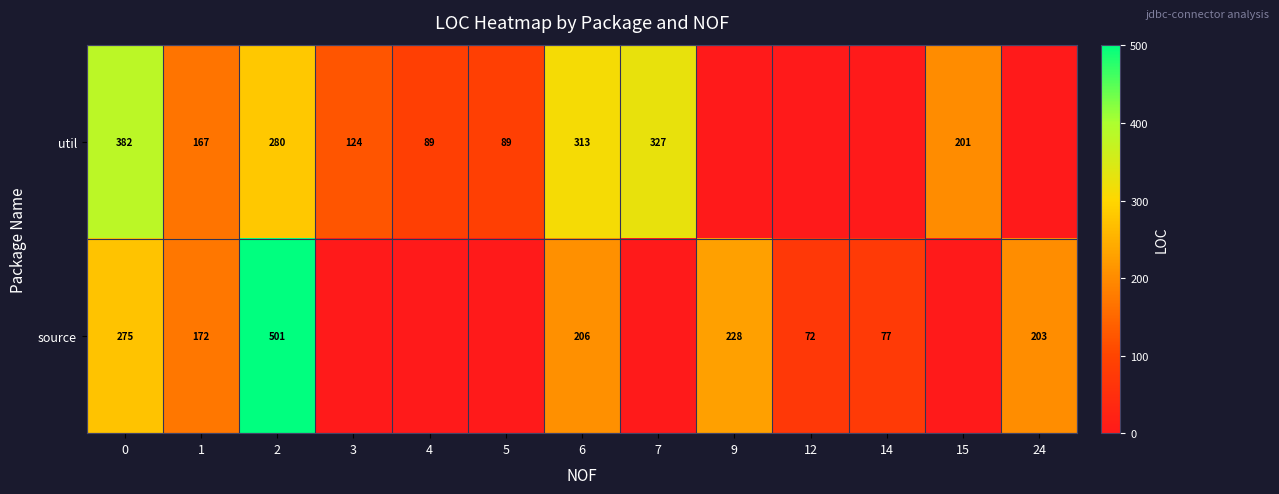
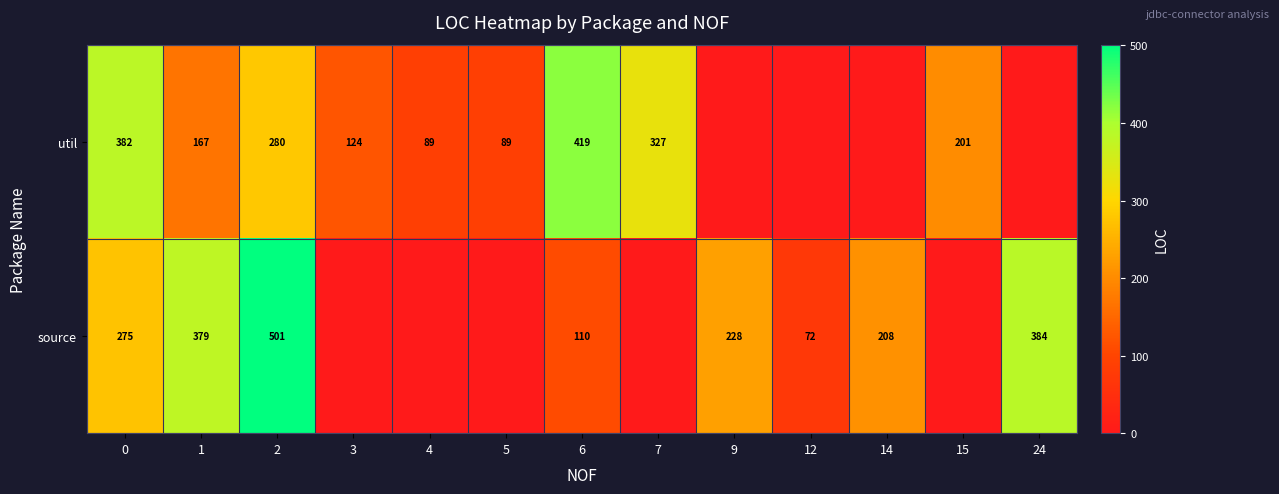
  {
    "util": {
      "0": 382,
      "1": 167,
      "2": 280,
      "3": 124,
      "4": 89,
      "5": 89,
-     "6": 313,
+     "6": 419,
      "7": 327,
      "15": 201
    },
    "source": {
      "0": 275,
-     "1": 172,
+     "1": 379,
      "2": 501,
-     "6": 206,
+     "6": 110,
      "9": 228,
      "12": 72,
-     "14": 77,
-     "24": 203
+     "14": 208,
+     "24": 384
    }
  }
